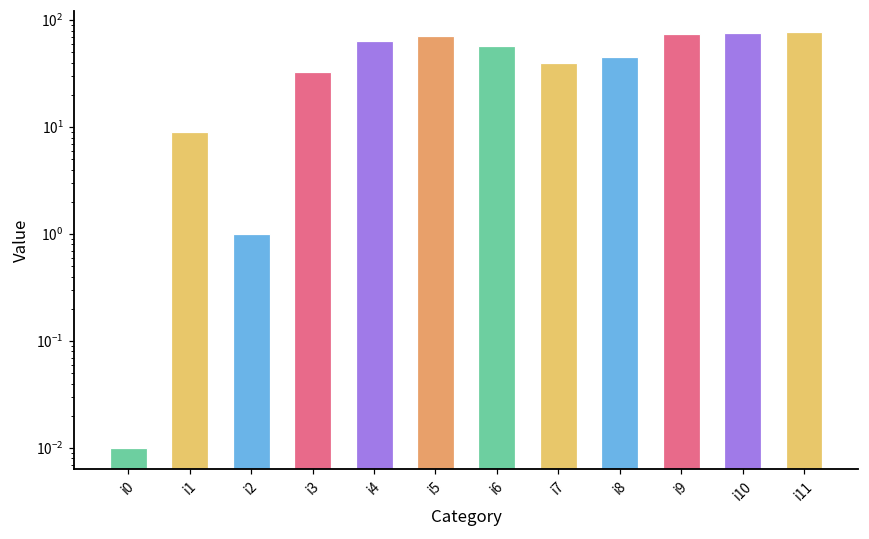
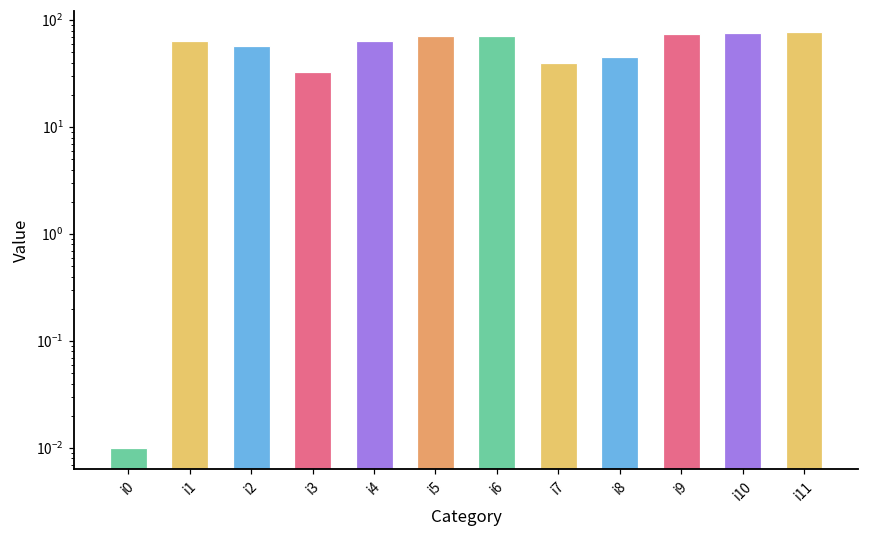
  {
    "i0": 0.010,
-   "i1": 9,
-   "i2": 1,
+   "i1": 60,
+   "i2": 60,
    "i3": 33,
    "i4": 60,
    "i5": 70,
-   "i6": 60,
+   "i6": 70,
    "i7": 40,
    "i8": 50,
    "i9": 70,
    "i10": 80,
    "i11": 80
  }
